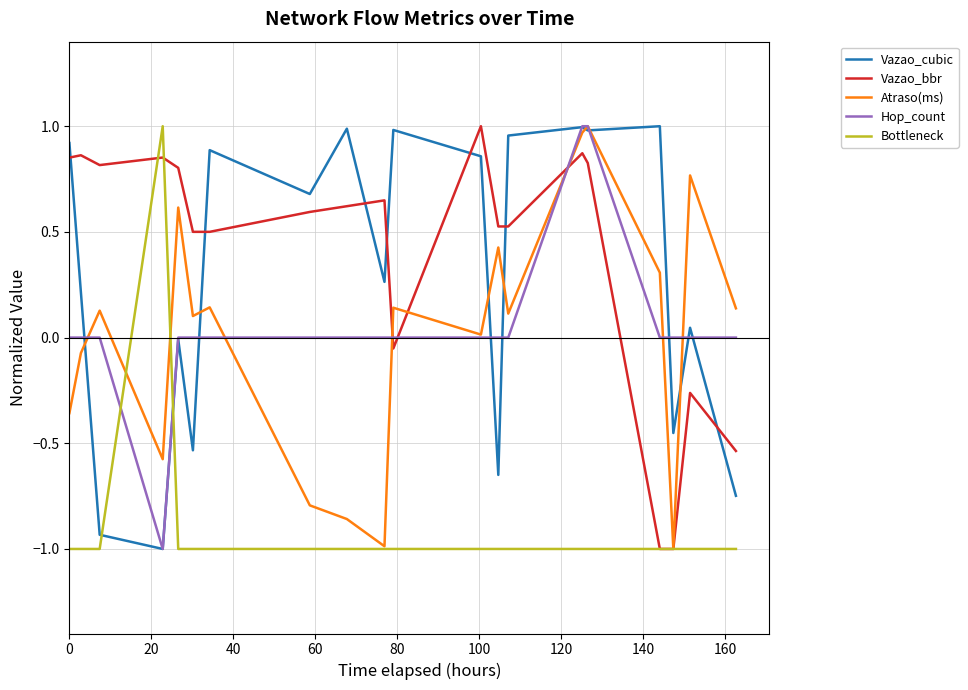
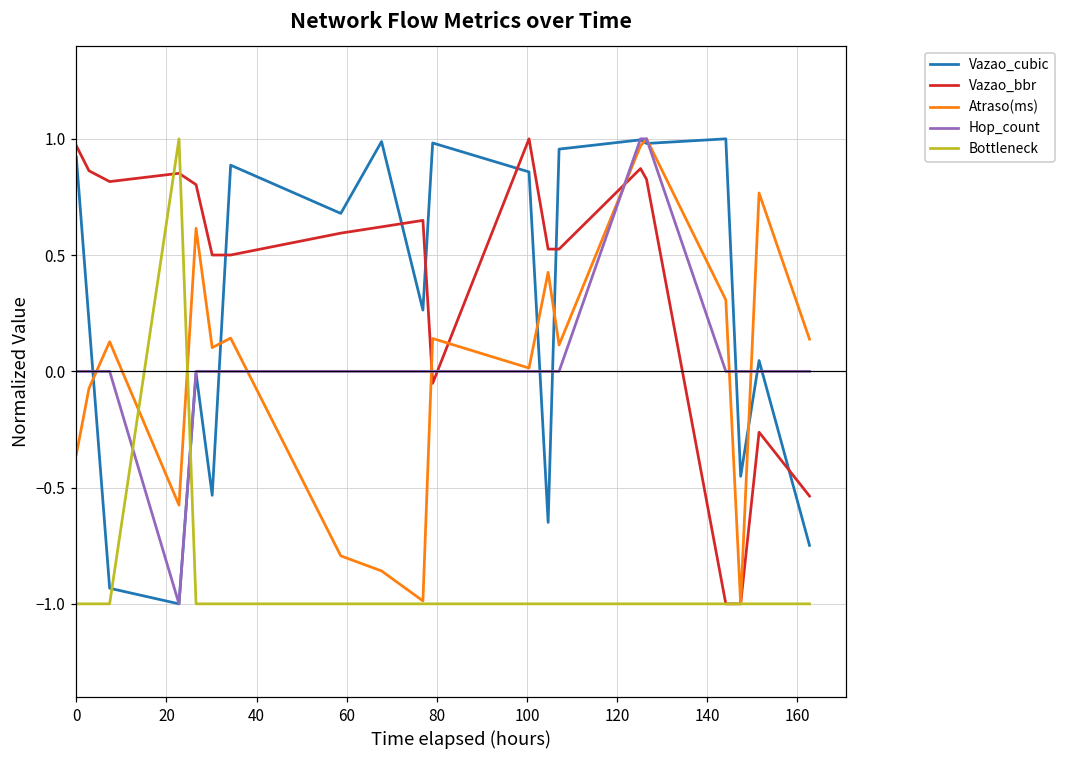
  {
    "Vazao_cubic": {
      "0": 0.92
    },
    "Vazao_bbr": {
-     "0": 0.85
+     "0": 0.97
    },
    "Atraso(ms)": {
      "0": -0.36
    },
    "Hop_count": {
      "0": 0.00
    },
    "Bottleneck": {
      "0": -1.00
    }
  }
